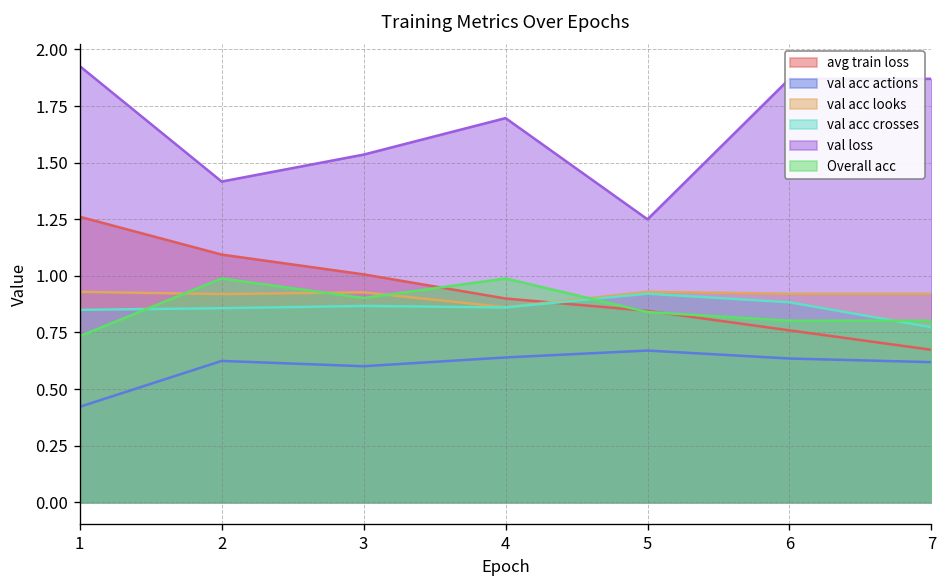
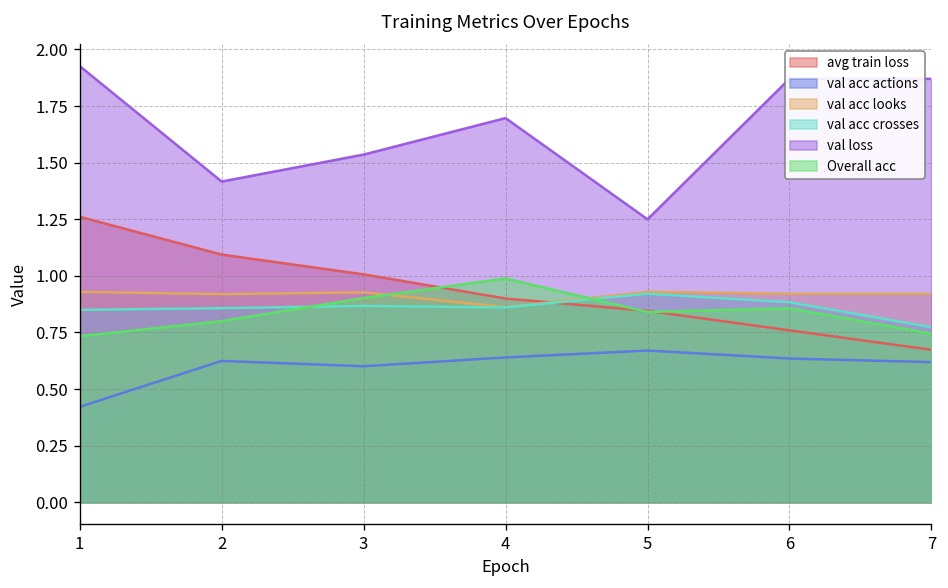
  {
    "val acc crosses": {
      "1": 0.85,
      "2": 0.86,
      "3": 0.87,
      "6": 0.88,
      "7": 0.77
    },
    "Overall acc": {
      "1": 0.73,
-     "2": 0.99,
+     "2": 0.80,
      "3": 0.90,
      "4": 0.99,
-     "6": 0.80,
-     "7": 0.80
+     "6": 0.86,
+     "7": 0.74
    }
  }
